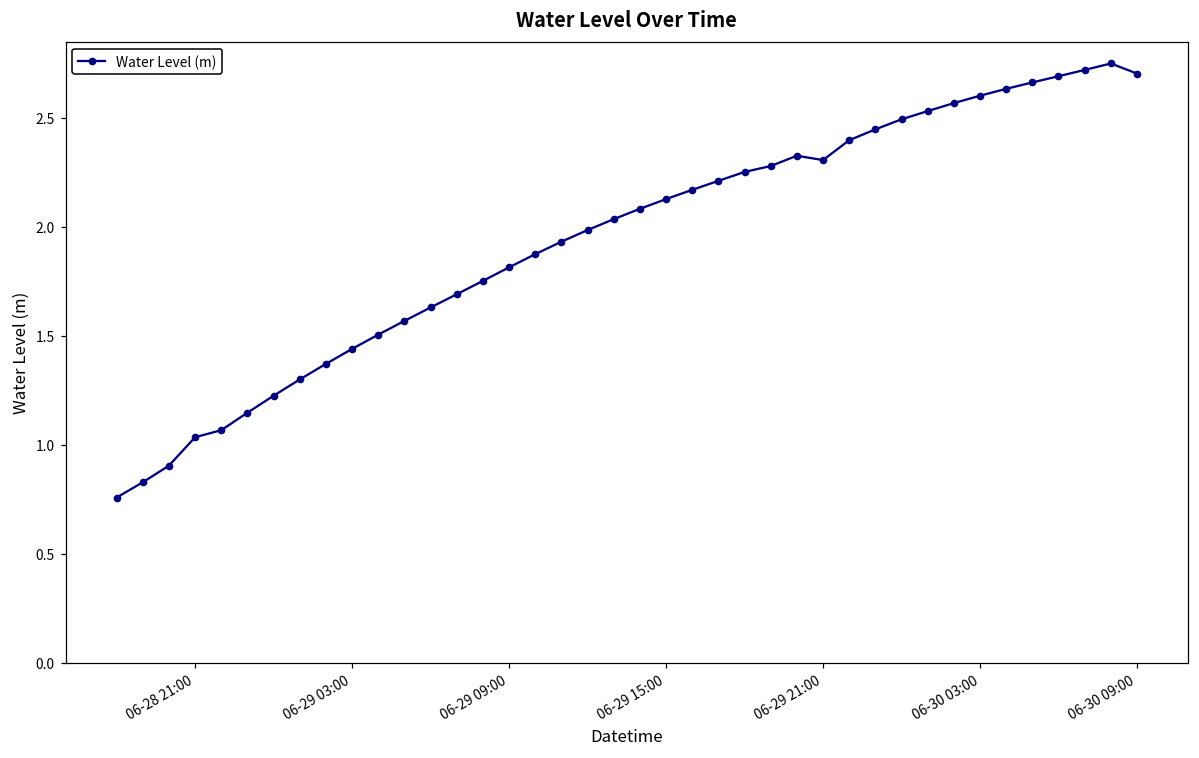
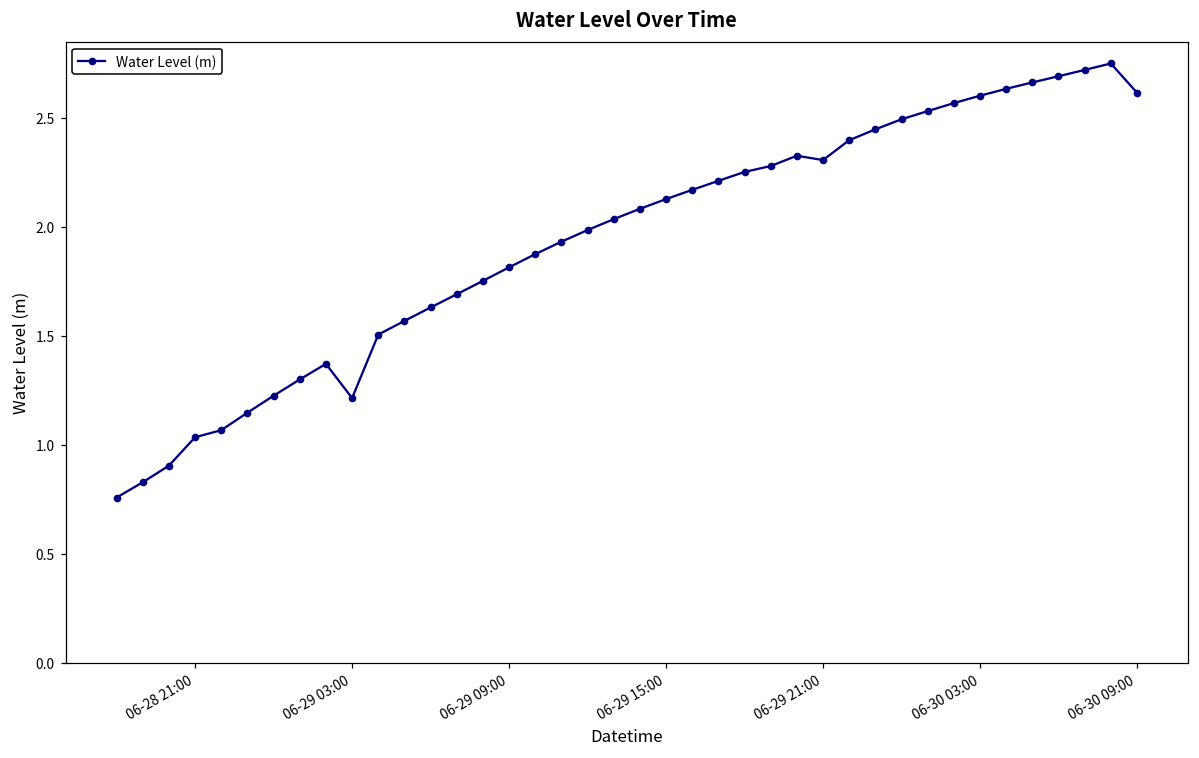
  {
    "06-28 21:00": 1.03,
-   "06-29 03:00": 1.44,
+   "06-29 03:00": 1.21,
    "06-29 09:00": 1.81,
    "06-29 15:00": 2.13,
    "06-29 21:00": 2.31,
    "06-30 03:00": 2.60,
-   "06-30 09:00": 2.70
+   "06-30 09:00": 2.62
  }
